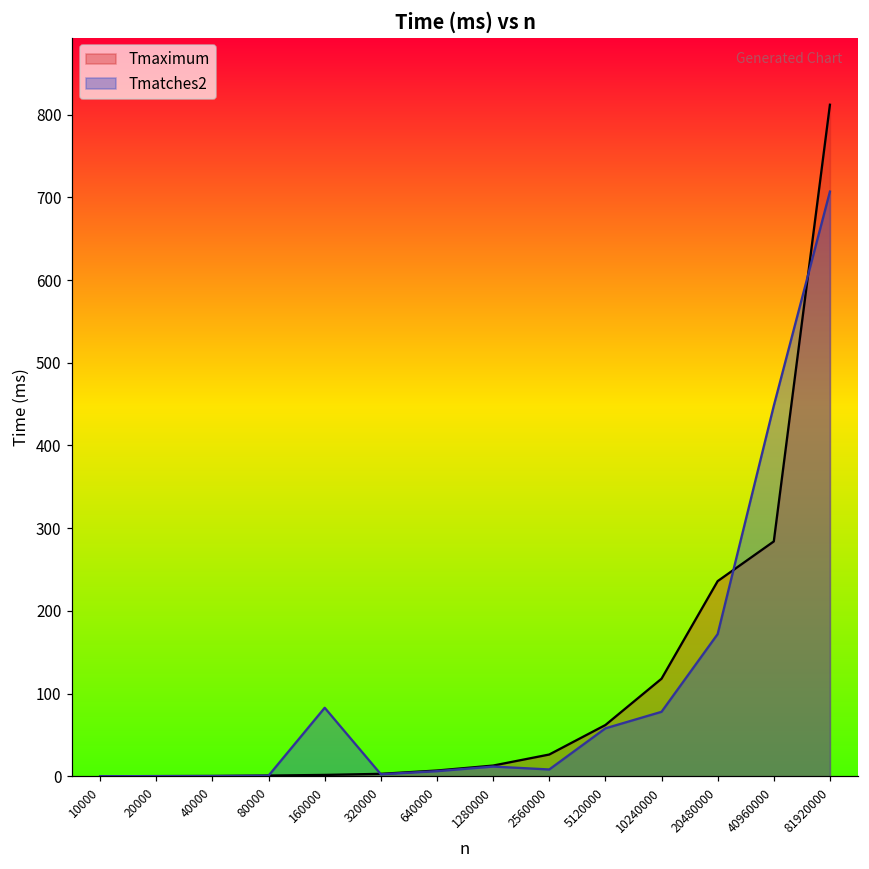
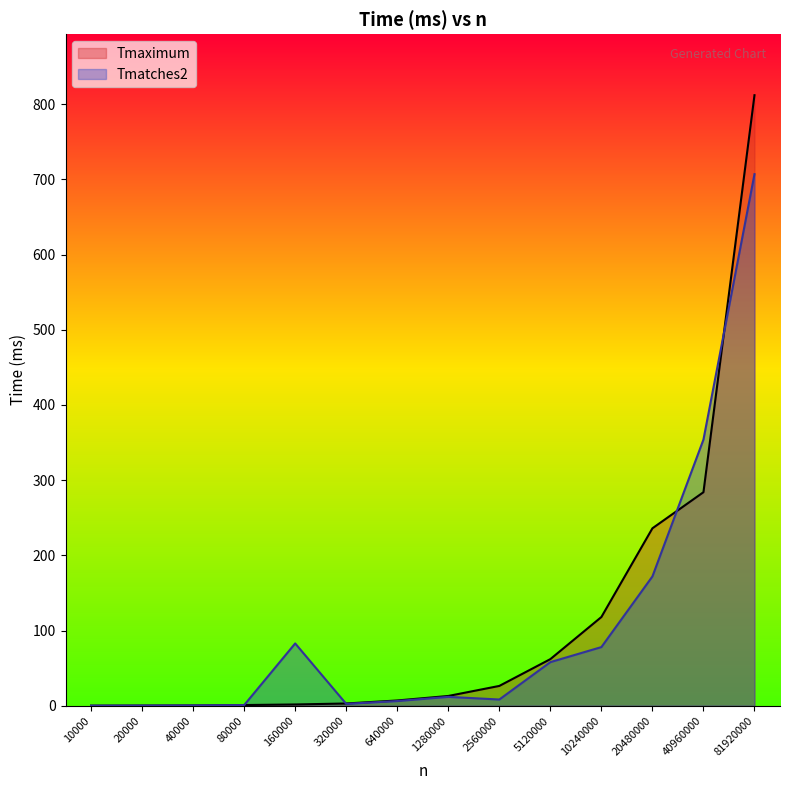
  {
    "Tmaximum": {
      "160000": 0,
      "2560000": 30,
      "5120000": 60,
      "10240000": 120,
      "20480000": 240,
      "40960000": 280,
      "81920000": 810
    },
    "Tmatches2": {
      "160000": 80,
      "2560000": 10,
      "5120000": 60,
      "10240000": 80,
      "20480000": 170,
-     "40960000": 450,
+     "40960000": 350,
      "81920000": 710
    }
  }
